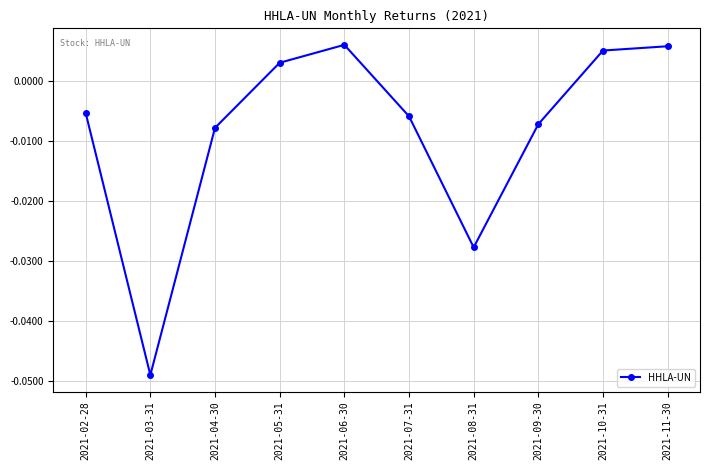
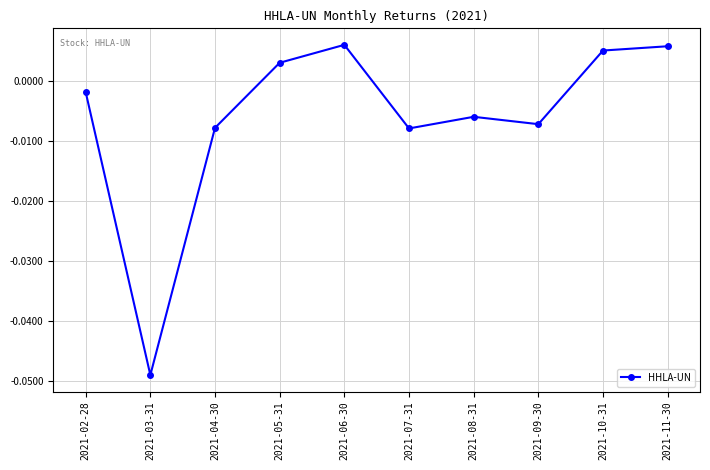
  {
-   "2021-02-28": -0.005,
+   "2021-02-28": -0.002,
    "2021-03-31": -0.049,
    "2021-04-30": -0.008,
    "2021-05-31": 0.003,
    "2021-06-30": 0.006,
-   "2021-07-31": -0.006,
-   "2021-08-31": -0.028,
+   "2021-07-31": -0.008,
+   "2021-08-31": -0.006,
    "2021-09-30": -0.007,
    "2021-10-31": 0.005,
    "2021-11-30": 0.006
  }
